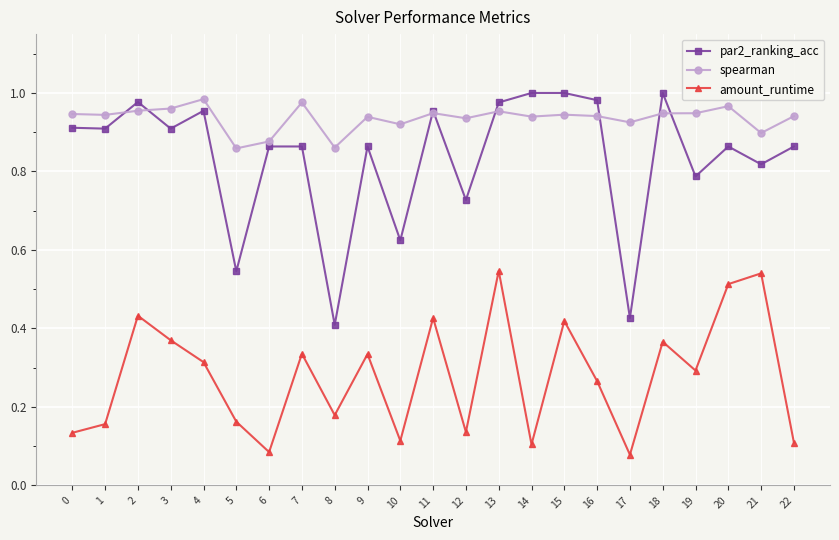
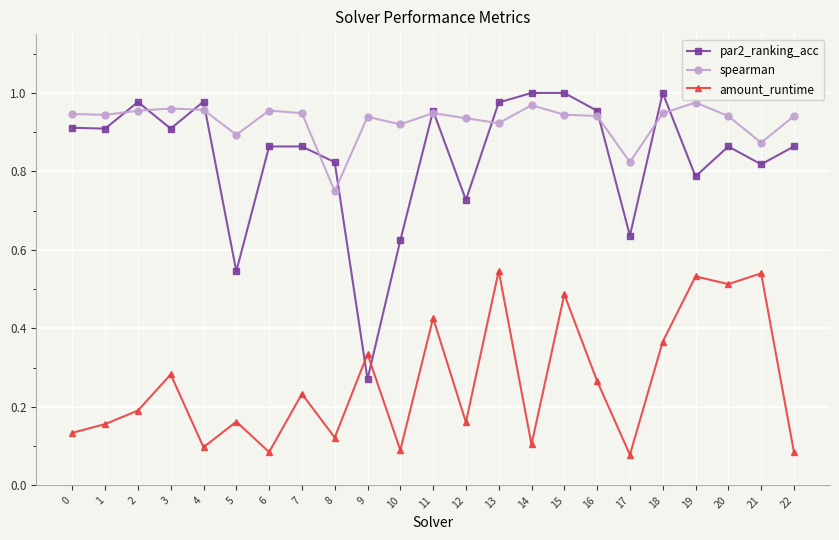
  {
    "par2_ranking_acc": {
      "0": 0.91,
      "1": 0.91,
      "2": 0.98,
      "3": 0.91,
-     "4": 0.95,
+     "4": 0.98,
      "5": 0.55,
      "6": 0.86,
      "7": 0.86,
-     "8": 0.41,
-     "9": 0.86,
+     "8": 0.82,
+     "9": 0.27,
      "10": 0.62,
      "12": 0.73,
      "13": 0.98,
      "14": 1.00,
      "15": 1.00,
-     "16": 0.98,
-     "17": 0.43,
+     "16": 0.95,
+     "17": 0.64,
      "18": 1.00,
      "19": 0.79,
      "20": 0.86,
      "21": 0.82,
      "22": 0.86
    },
    "spearman": {
      "0": 0.95,
      "1": 0.94,
      "2": 0.95,
      "3": 0.96,
-     "4": 0.98,
-     "5": 0.86,
-     "6": 0.88,
-     "7": 0.98,
-     "8": 0.86,
+     "4": 0.96,
+     "5": 0.89,
+     "6": 0.96,
+     "7": 0.95,
+     "8": 0.75,
      "9": 0.94,
      "10": 0.92,
      "12": 0.94,
-     "13": 0.95,
-     "14": 0.94,
+     "13": 0.92,
+     "14": 0.97,
      "15": 0.94,
      "16": 0.94,
-     "17": 0.93,
+     "17": 0.82,
      "18": 0.95,
-     "19": 0.95,
-     "20": 0.97,
-     "21": 0.90,
+     "19": 0.98,
+     "20": 0.94,
+     "21": 0.87,
      "22": 0.94
    },
    "amount_runtime": {
      "0": 0.13,
      "1": 0.16,
-     "2": 0.43,
-     "3": 0.37,
-     "4": 0.31,
+     "2": 0.19,
+     "3": 0.28,
+     "4": 0.10,
      "5": 0.16,
      "6": 0.08,
-     "7": 0.34,
-     "8": 0.18,
+     "7": 0.23,
+     "8": 0.12,
      "9": 0.33,
-     "10": 0.11,
+     "10": 0.09,
      "11": 0.43,
-     "12": 0.14,
+     "12": 0.16,
      "13": 0.55,
      "14": 0.10,
-     "15": 0.42,
+     "15": 0.49,
      "16": 0.27,
      "17": 0.08,
      "18": 0.37,
-     "19": 0.29,
+     "19": 0.53,
      "20": 0.51,
      "21": 0.54,
-     "22": 0.11
+     "22": 0.09
    }
  }
